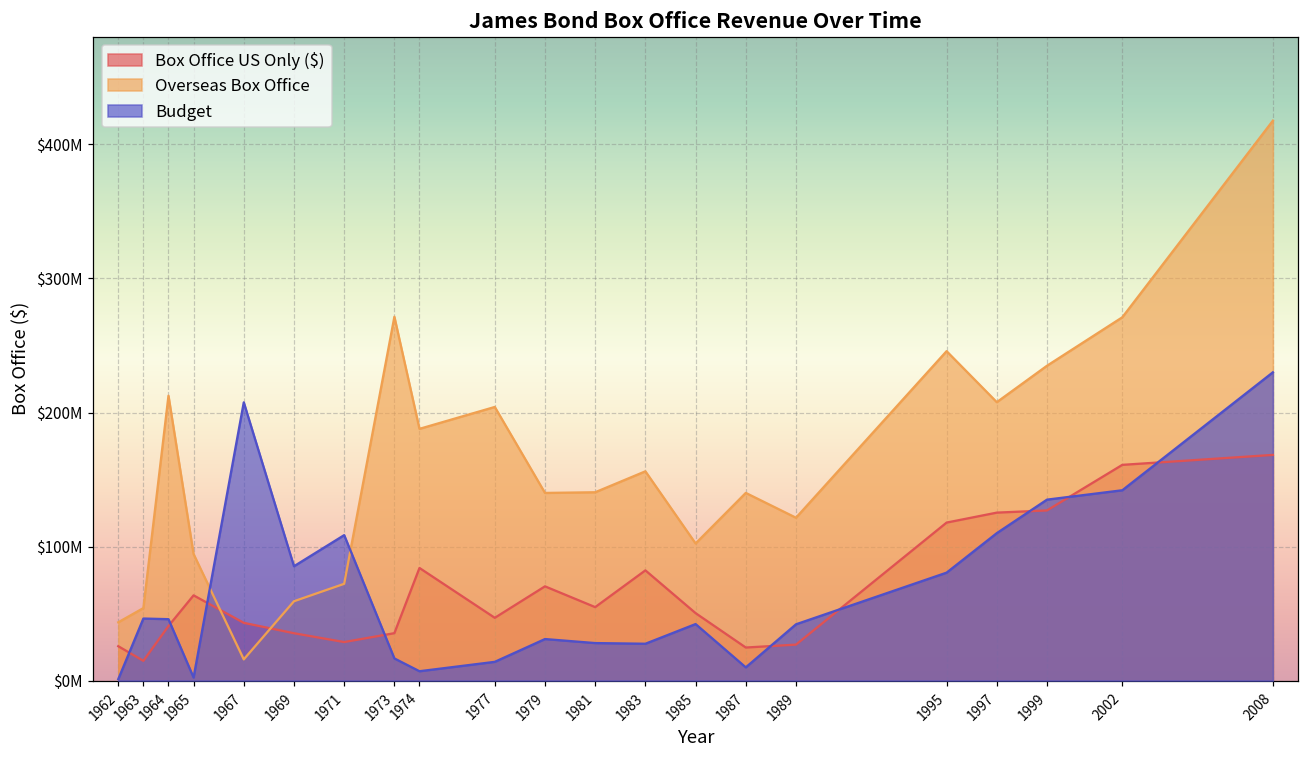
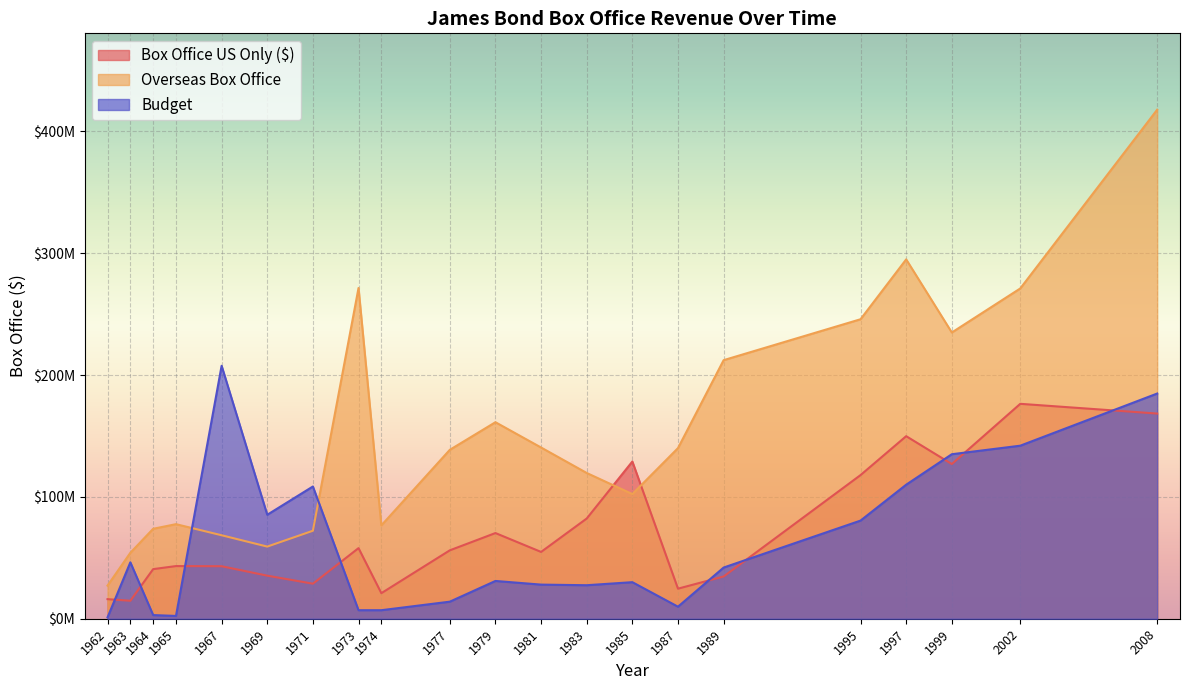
  {
    "Box Office US Only ($)": {
-     "1962": "$26000000",
+     "1962": "$16000000",
      "1963": "$15000000",
      "1964": "$41000000",
-     "1965": "$64000000",
+     "1965": "$43000000",
      "1967": "$43000000",
      "1969": "$35000000",
      "1971": "$29000000",
-     "1973": "$35000000",
-     "1974": "$84000000",
-     "1977": "$47000000",
+     "1973": "$58000000",
+     "1974": "$21000000",
+     "1977": "$56000000",
      "1979": "$70000000",
      "1981": "$55000000",
      "1983": "$82000000",
-     "1985": "$50000000",
+     "1985": "$129000000",
      "1987": "$25000000",
-     "1989": "$27000000",
+     "1989": "$35000000",
      "1995": "$118000000",
-     "1997": "$125000000",
+     "1997": "$150000000",
      "1999": "$127000000",
-     "2002": "$161000000",
+     "2002": "$176000000",
      "2008": "$168000000"
    },
    "Overseas Box Office": {
-     "1962": "$44000000",
+     "1962": "$27000000",
      "1963": "$54000000",
-     "1964": "$213000000",
-     "1965": "$94000000",
-     "1967": "$16000000",
+     "1964": "$74000000",
+     "1965": "$78000000",
+     "1967": "$69000000",
      "1969": "$59000000",
      "1971": "$72000000",
      "1973": "$271000000",
-     "1974": "$188000000",
-     "1977": "$204000000",
-     "1979": "$140000000",
+     "1974": "$77000000",
+     "1977": "$139000000",
+     "1979": "$161000000",
      "1981": "$141000000",
-     "1983": "$156000000",
+     "1983": "$120000000",
      "1985": "$102000000",
      "1987": "$140000000",
-     "1989": "$122000000",
+     "1989": "$212000000",
      "1995": "$246000000",
-     "1997": "$208000000",
+     "1997": "$295000000",
      "1999": "$235000000",
      "2002": "$271000000",
      "2008": "$418000000"
    },
    "Budget": {
      "1962": "$1000000",
      "1963": "$46000000",
-     "1964": "$46000000",
+     "1964": "$3000000",
      "1965": "$2000000",
      "1967": "$208000000",
      "1969": "$85000000",
      "1971": "$109000000",
-     "1973": "$17000000",
+     "1973": "$7000000",
      "1974": "$7000000",
      "1977": "$14000000",
      "1979": "$31000000",
      "1981": "$28000000",
      "1983": "$28000000",
-     "1985": "$42000000",
+     "1985": "$30000000",
      "1987": "$10000000",
      "1989": "$42000000",
      "1995": "$81000000",
      "1997": "$110000000",
      "1999": "$135000000",
      "2002": "$142000000",
-     "2008": "$230000000"
+     "2008": "$185000000"
    }
  }
